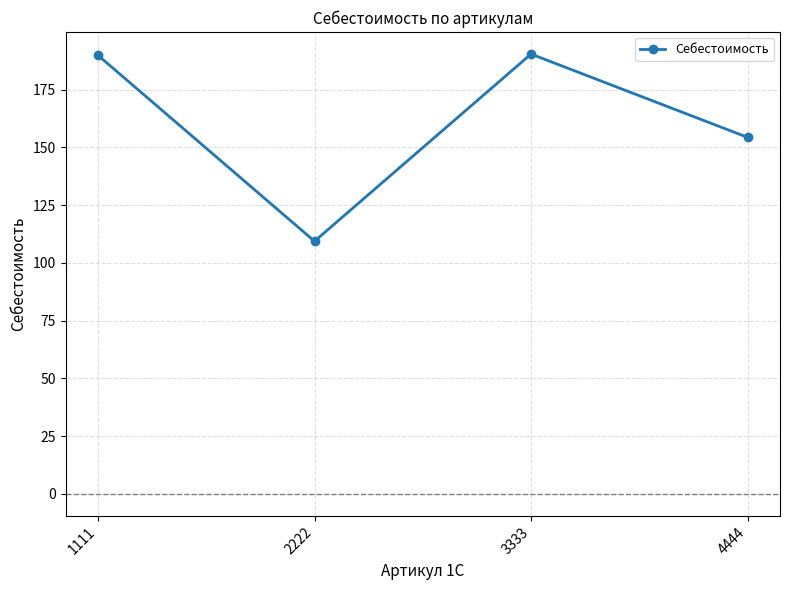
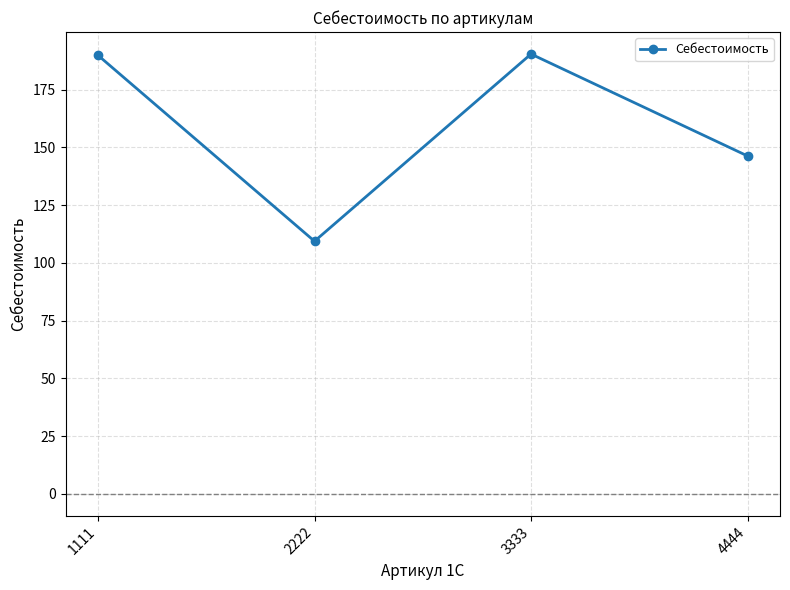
  {
    "1111": 190,
    "2222": 109,
    "3333": 190,
-   "4444": 154
+   "4444": 146
  }
